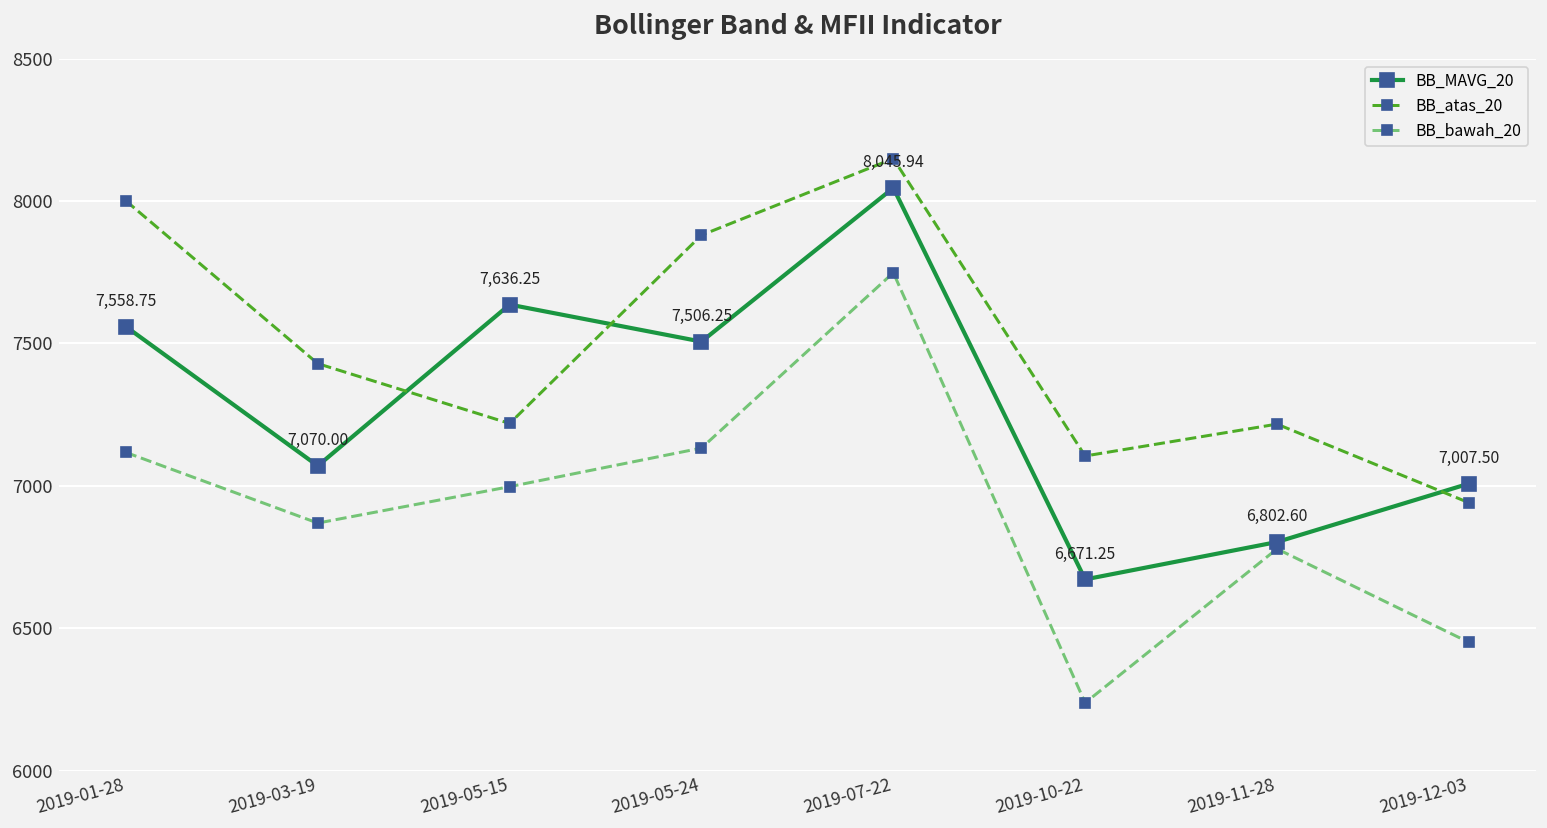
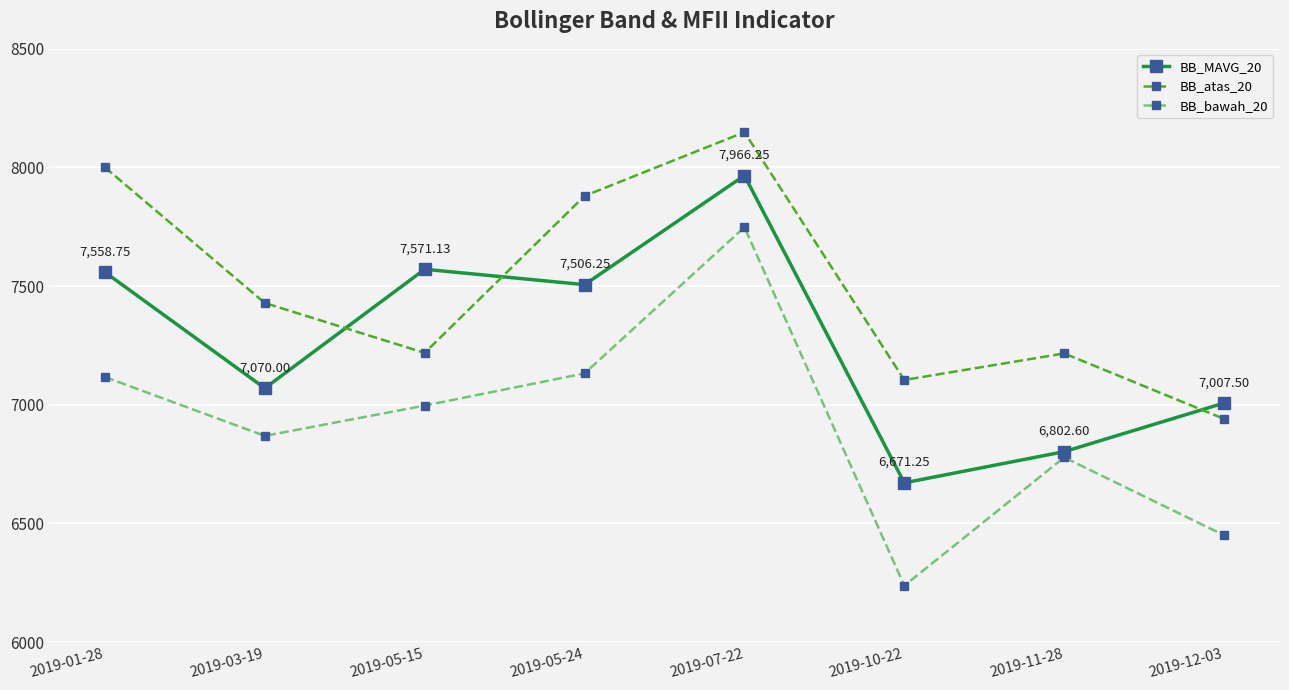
  {
    "BB_MAVG_20": {
      "2019-01-28": "7,558.75",
      "2019-03-19": "7,070.00",
-     "2019-05-15": "7,636.25",
+     "2019-05-15": "7,571.13",
      "2019-05-24": "7,506.25",
-     "2019-07-22": "8,045.94",
+     "2019-07-22": "7,966.25",
      "2019-10-22": "6,671.25",
      "2019-11-28": "6,802.60",
      "2019-12-03": "7,007.50"
    },
    "BB_atas_20": {
      "2019-01-28": "8000",
      "2019-03-19": "7430",
      "2019-05-15": "7220",
      "2019-05-24": "7880",
      "2019-10-22": "7100",
      "2019-11-28": "7220",
      "2019-12-03": "6940"
    },
    "BB_bawah_20": {
      "2019-01-28": "7120",
      "2019-03-19": "6870",
      "2019-05-15": "7000",
      "2019-05-24": "7130",
      "2019-07-22": "7750",
      "2019-10-22": "6240",
      "2019-11-28": "6780",
      "2019-12-03": "6450"
    }
  }
